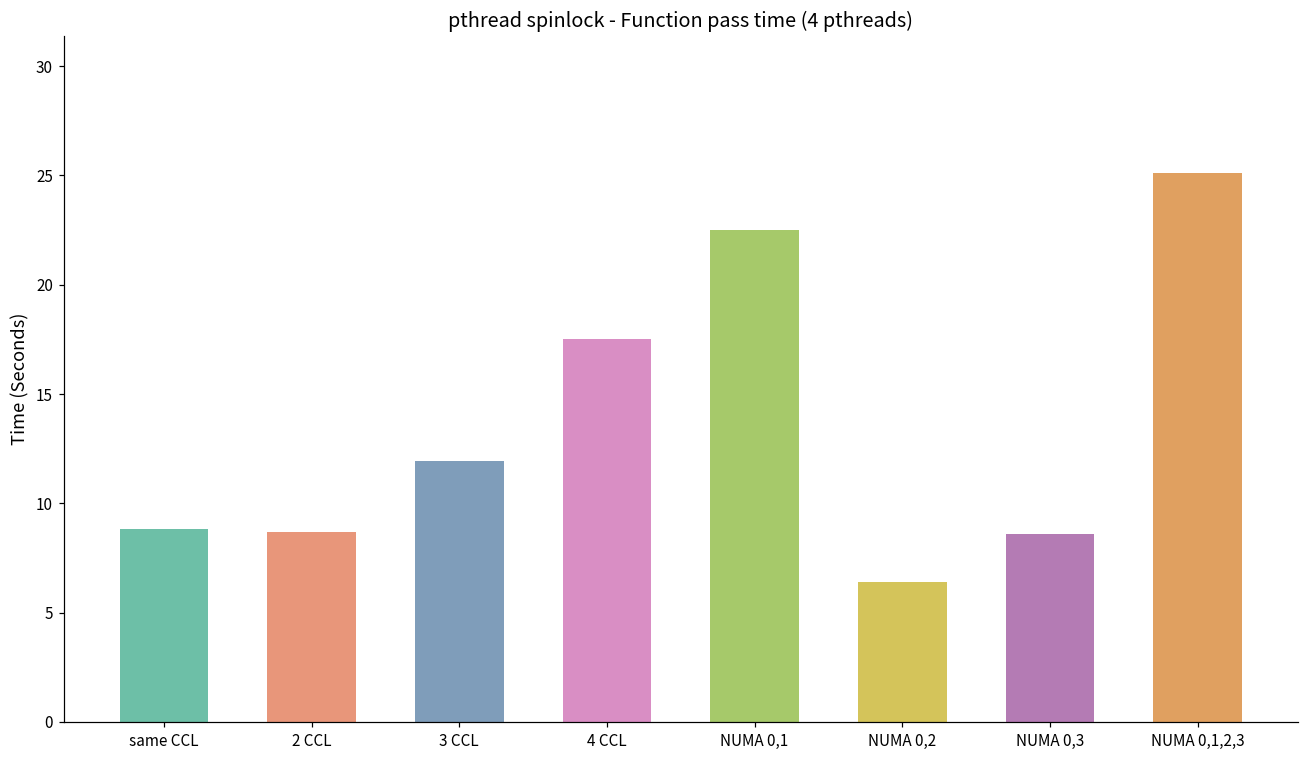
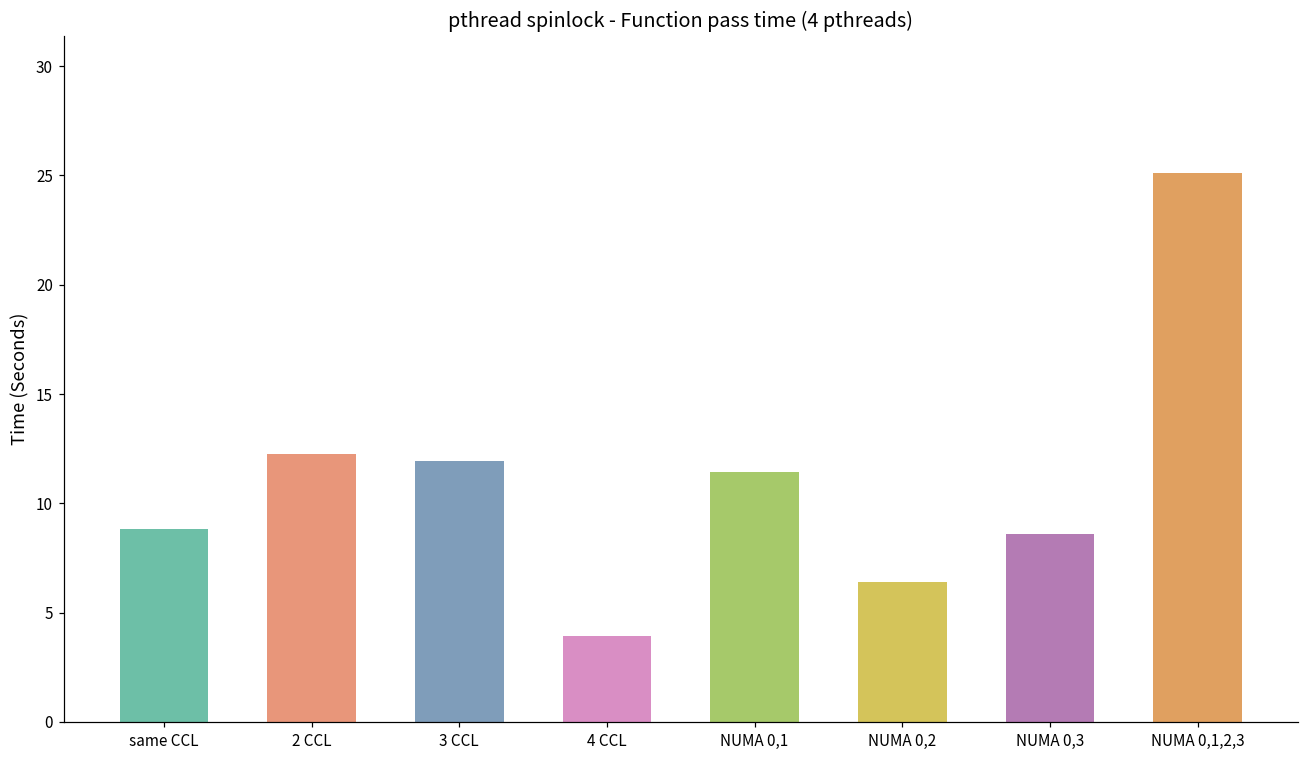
  {
    "same CCL": 8.8,
-   "2 CCL": 8.7,
+   "2 CCL": 12.3,
    "3 CCL": 11.9,
-   "4 CCL": 17.5,
-   "NUMA 0,1": 22.5,
+   "4 CCL": 3.9,
+   "NUMA 0,1": 11.4,
    "NUMA 0,2": 6.4,
    "NUMA 0,3": 8.6,
    "NUMA 0,1,2,3": 25.1
  }
